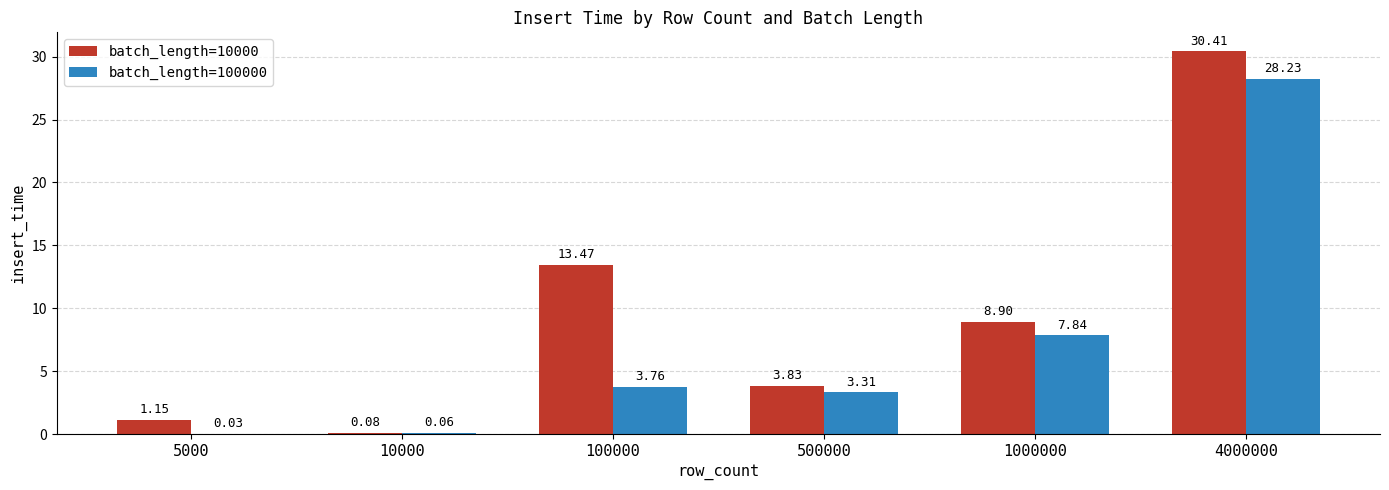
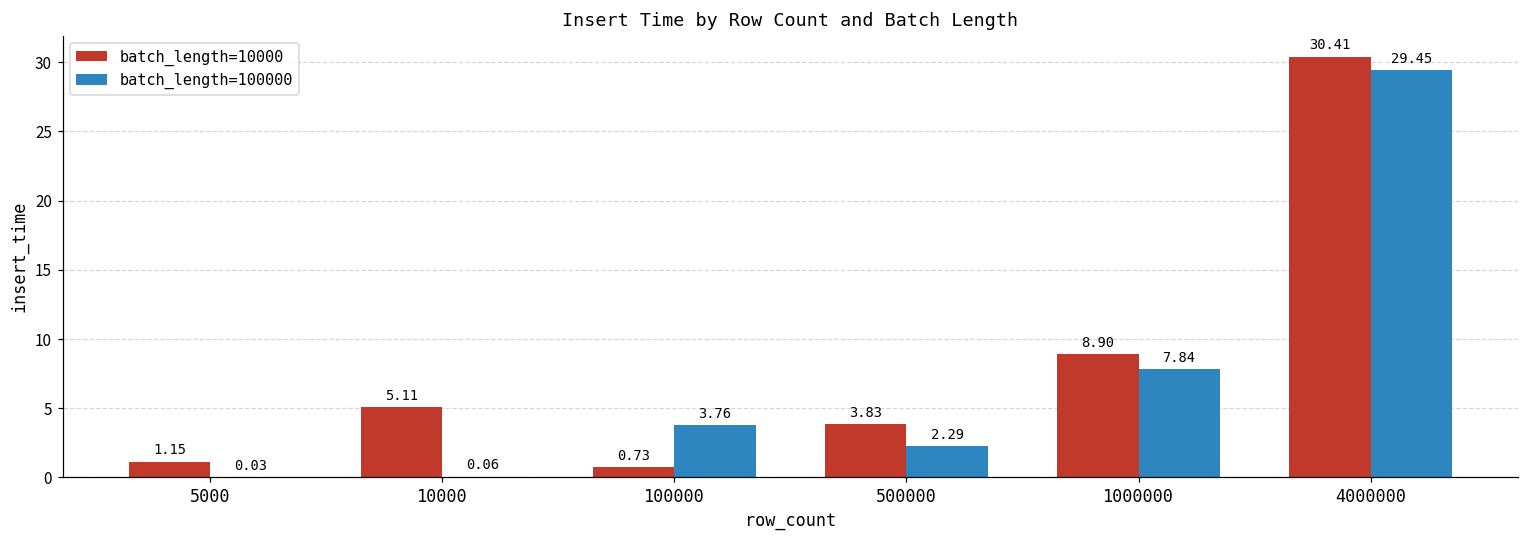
  {
    "batch_length=10000": {
      "5000": 1.15,
-     "10000": 0.08,
-     "100000": 13.47,
+     "10000": 5.11,
+     "100000": 0.73,
      "500000": 3.83,
      "1000000": 8.90,
      "4000000": 30.41
    },
    "batch_length=100000": {
      "5000": 0.03,
      "10000": 0.06,
      "100000": 3.76,
-     "500000": 3.31,
+     "500000": 2.29,
      "1000000": 7.84,
-     "4000000": 28.23
+     "4000000": 29.45
    }
  }
